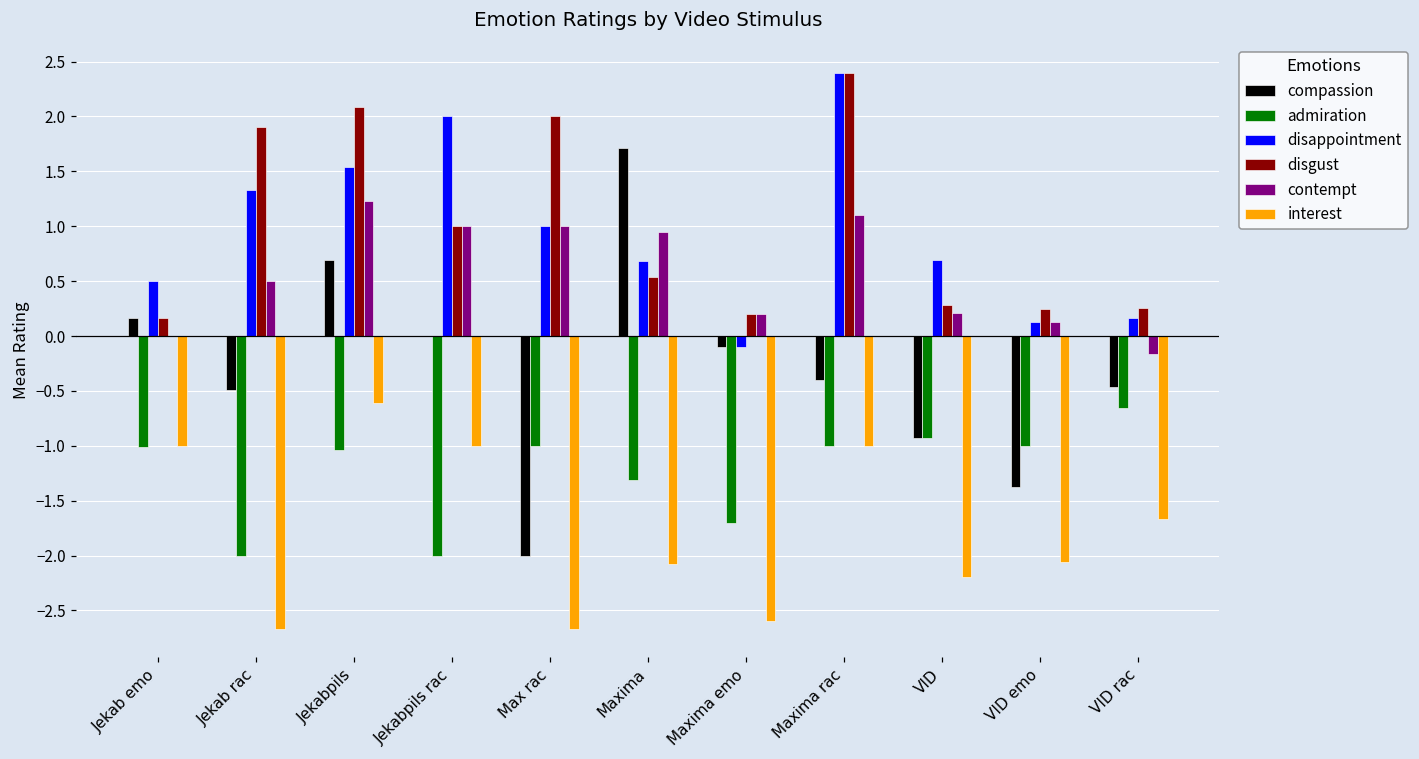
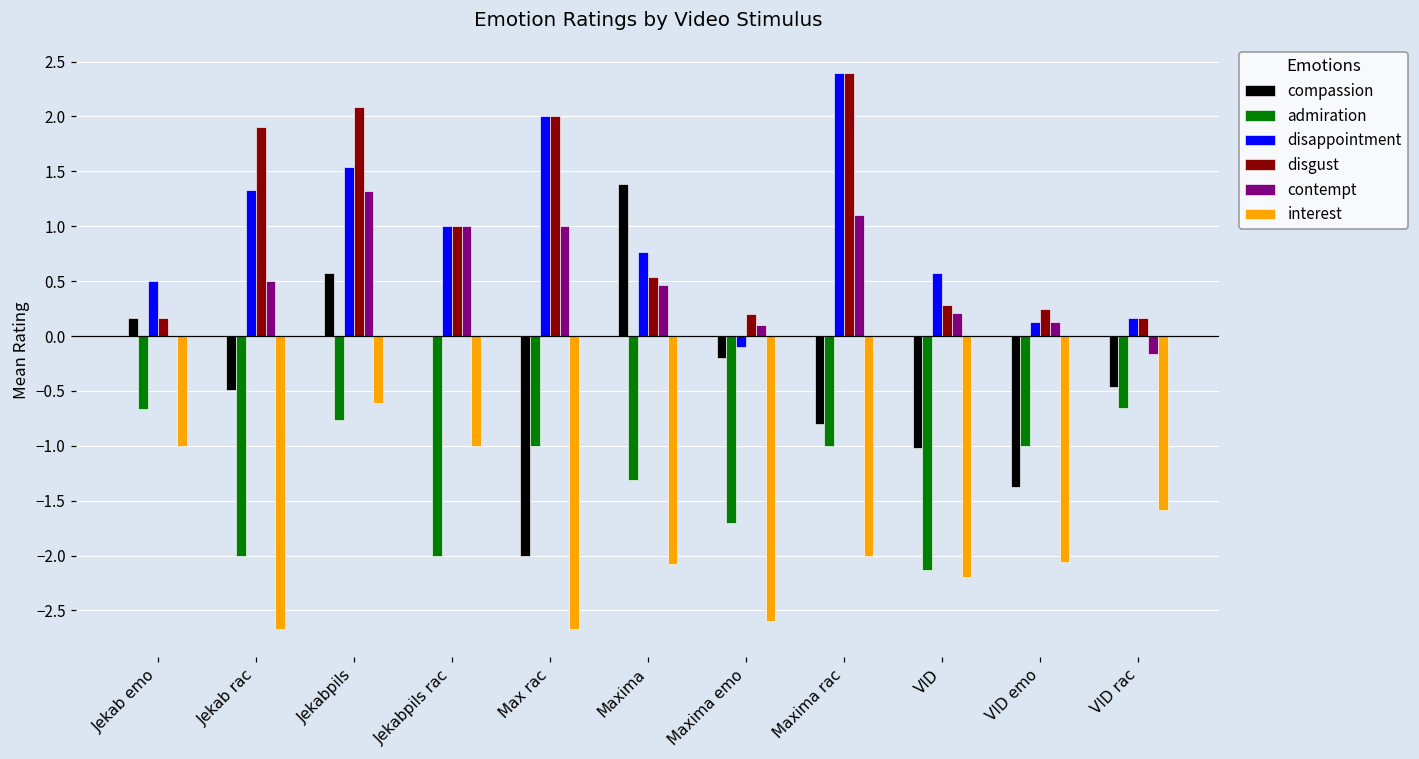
  {
    "compassion": {
      "Jekab emo": 0.2,
      "Jekab rac": -0.5,
-     "Jekabpils": 0.7,
+     "Jekabpils": 0.6,
      "Jekabpils rac": 0.0,
      "Max rac": -2.0,
-     "Maxima": 1.7,
-     "Maxima emo": -0.1,
-     "Maxima rac": -0.4,
-     "VID": -0.9,
+     "Maxima": 1.4,
+     "Maxima emo": -0.2,
+     "Maxima rac": -0.8,
+     "VID": -1.0,
      "VID emo": -1.4,
      "VID rac": -0.5
    },
    "admiration": {
-     "Jekab emo": -1.0,
+     "Jekab emo": -0.7,
      "Jekab rac": -2.0,
-     "Jekabpils": -1.0,
+     "Jekabpils": -0.8,
      "Jekabpils rac": -2.0,
      "Max rac": -1.0,
      "Maxima": -1.3,
      "Maxima emo": -1.7,
      "Maxima rac": -1.0,
-     "VID": -0.9,
+     "VID": -2.1,
      "VID emo": -1.0,
      "VID rac": -0.7
    },
    "disappointment": {
      "Jekab emo": 0.5,
      "Jekab rac": 1.3,
      "Jekabpils": 1.5,
-     "Jekabpils rac": 2,
-     "Max rac": 1,
-     "Maxima": 0.7,
+     "Jekabpils rac": 1,
+     "Max rac": 2,
+     "Maxima": 0.8,
      "Maxima emo": -0.1,
      "Maxima rac": 2.4,
-     "VID": 0.7,
+     "VID": 0.6,
      "VID emo": 0.1,
      "VID rac": 0.2
    },
    "disgust": {
      "Jekab emo": 0.2,
      "Jekab rac": 1.9,
      "Jekabpils": 2.1,
      "Jekabpils rac": 1.0,
      "Max rac": 2.0,
      "Maxima": 0.5,
      "Maxima emo": 0.2,
      "Maxima rac": 2.4,
      "VID": 0.3,
      "VID emo": 0.3,
-     "VID rac": 0.3
+     "VID rac": 0.2
    },
    "contempt": {
      "Jekab emo": 0.0,
      "Jekab rac": 0.5,
-     "Jekabpils": 1.2,
+     "Jekabpils": 1.3,
      "Jekabpils rac": 1.0,
      "Max rac": 1.0,
-     "Maxima": 0.9,
-     "Maxima emo": 0.2,
+     "Maxima": 0.5,
+     "Maxima emo": 0.1,
      "Maxima rac": 1.1,
      "VID": 0.2,
      "VID emo": 0.1,
      "VID rac": -0.2
    },
    "interest": {
      "Jekab emo": -1.0,
      "Jekab rac": -2.7,
      "Jekabpils": -0.6,
      "Jekabpils rac": -1.0,
      "Max rac": -2.7,
      "Maxima": -2.1,
      "Maxima emo": -2.6,
-     "Maxima rac": -1,
+     "Maxima rac": -2,
      "VID": -2.2,
      "VID emo": -2.1,
-     "VID rac": -1.7
+     "VID rac": -1.6
    }
  }
